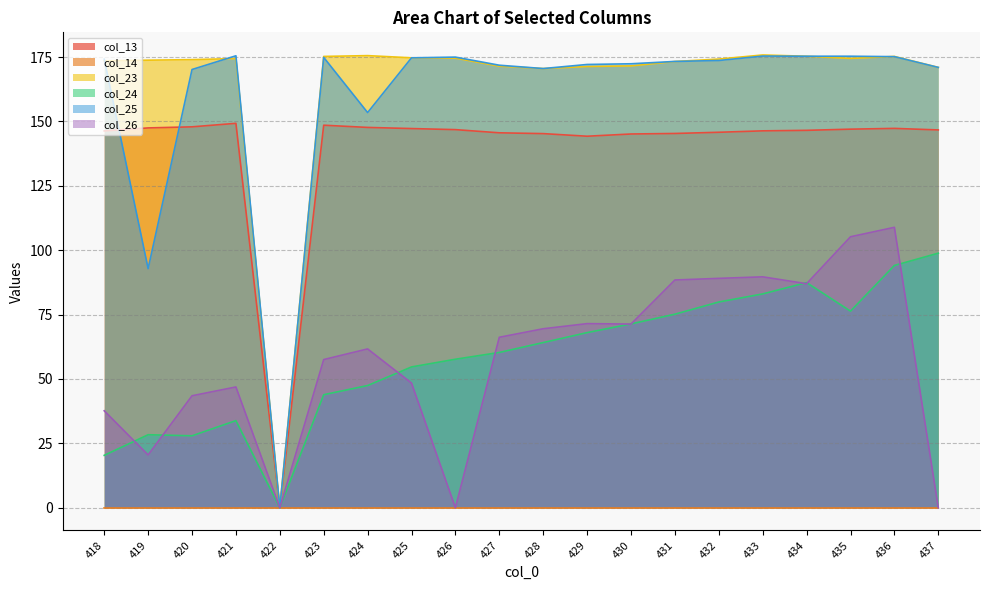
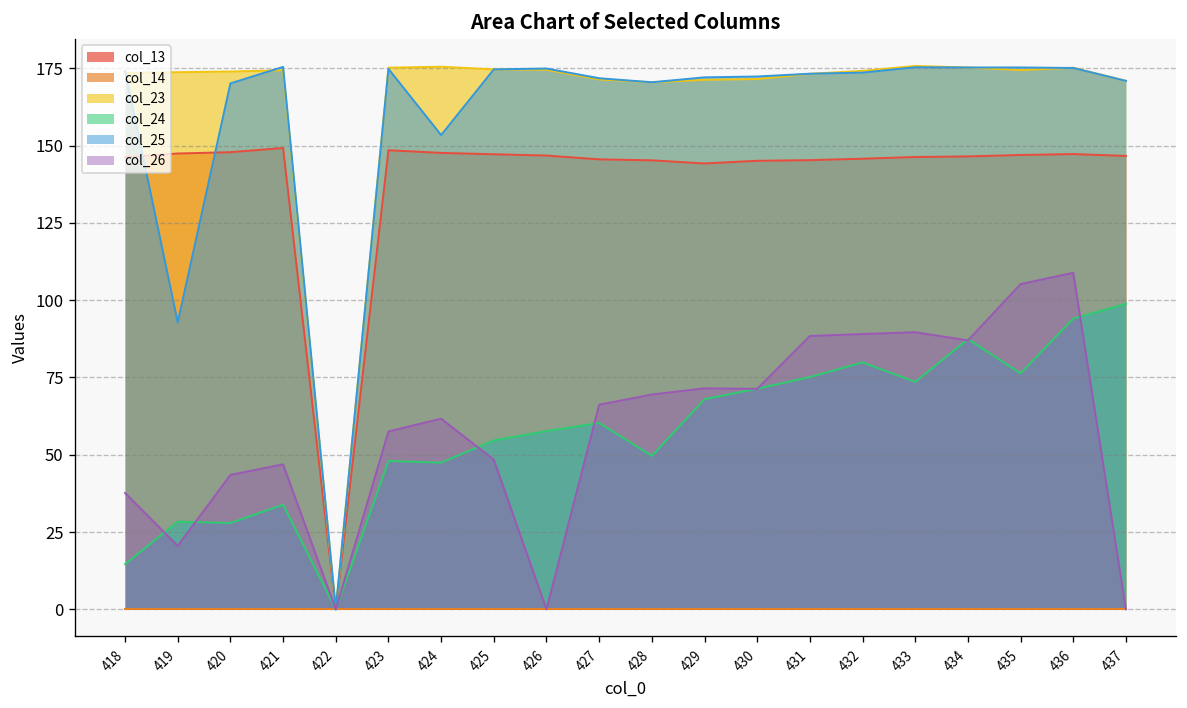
  {
    "col_23": {
      "419": 174,
      "420": 174,
      "421": 174,
      "424": 176
    },
    "col_24": {
-     "418": 20,
+     "418": 15,
      "419": 28,
      "420": 28,
      "421": 34,
-     "423": 44,
+     "423": 48,
      "424": 47,
      "425": 55,
      "426": 58,
      "427": 60,
-     "428": 64,
+     "428": 50,
      "429": 68,
      "431": 75,
      "432": 80,
-     "433": 83,
+     "433": 74,
      "435": 76,
      "436": 94,
      "437": 99
    },
    "col_25": {
      "419": 93,
      "420": 170,
      "421": 175,
      "424": 153
    },
    "col_26": {
      "418": 38,
      "419": 20,
      "420": 43,
      "421": 47,
      "423": 58,
      "424": 62,
      "425": 48,
      "427": 66,
      "428": 69,
      "429": 71,
      "431": 88,
      "432": 89,
      "433": 90,
      "435": 105,
      "436": 109
    }
  }
